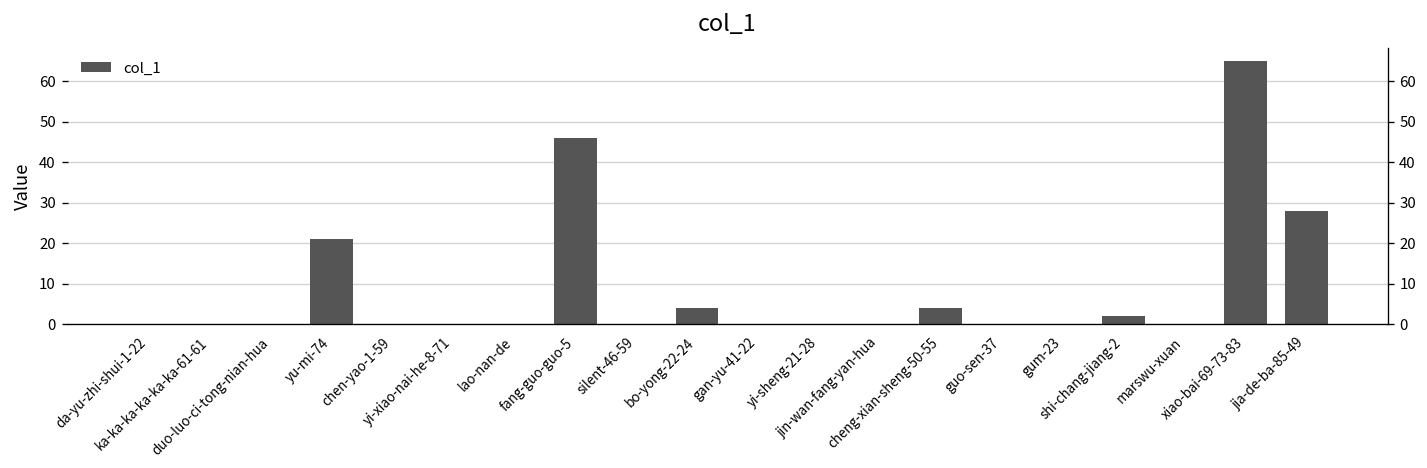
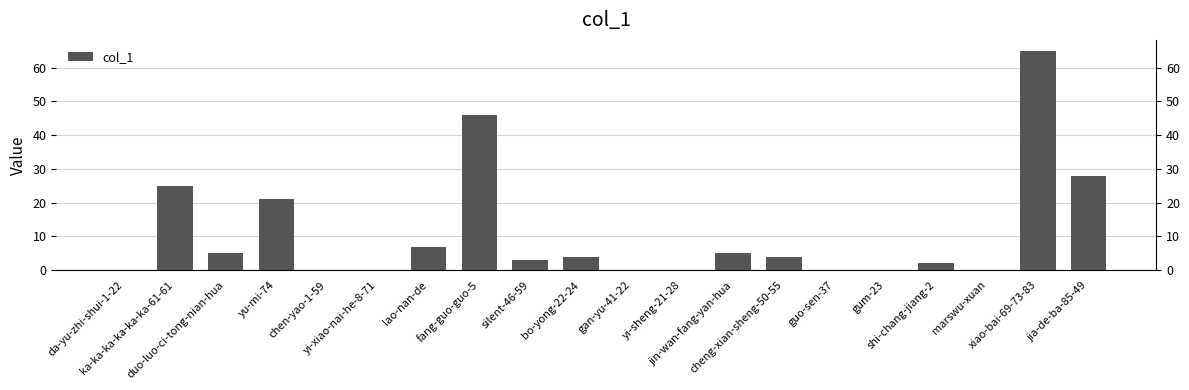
  {
    "da-yu-zhi-shui-1-22": 0,
-   "ka-ka-ka-ka-ka-ka-61-61": 0,
-   "duo-luo-ci-tong-nian-hua": 0,
+   "ka-ka-ka-ka-ka-ka-61-61": 25,
+   "duo-luo-ci-tong-nian-hua": 5,
    "yu-mi-74": 21,
    "chen-yao-1-59": 0,
    "yi-xiao-nai-he-8-71": 0,
-   "lao-nan-de": 0,
+   "lao-nan-de": 7,
    "fang-guo-guo-5": 46,
-   "silent-46-59": 0,
+   "silent-46-59": 3,
    "bo-yong-22-24": 4,
    "gan-yu-41-22": 0,
    "yi-sheng-21-28": 0,
-   "jin-wan-fang-yan-hua": 0,
+   "jin-wan-fang-yan-hua": 5,
    "cheng-xian-sheng-50-55": 4,
    "guo-sen-37": 0,
    "gum-23": 0,
    "shi-chang-jiang-2": 2,
    "marswu-xuan": 0,
    "xiao-bai-69-73-83": 65,
    "jia-de-ba-85-49": 28
  }
